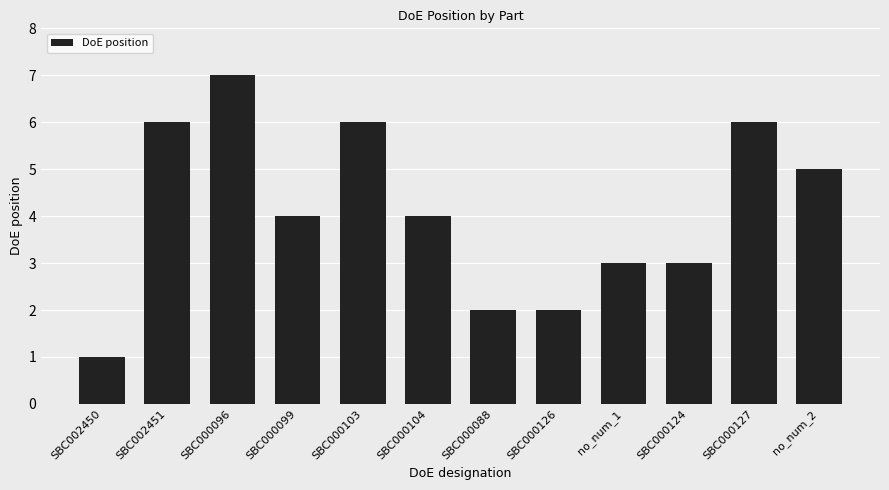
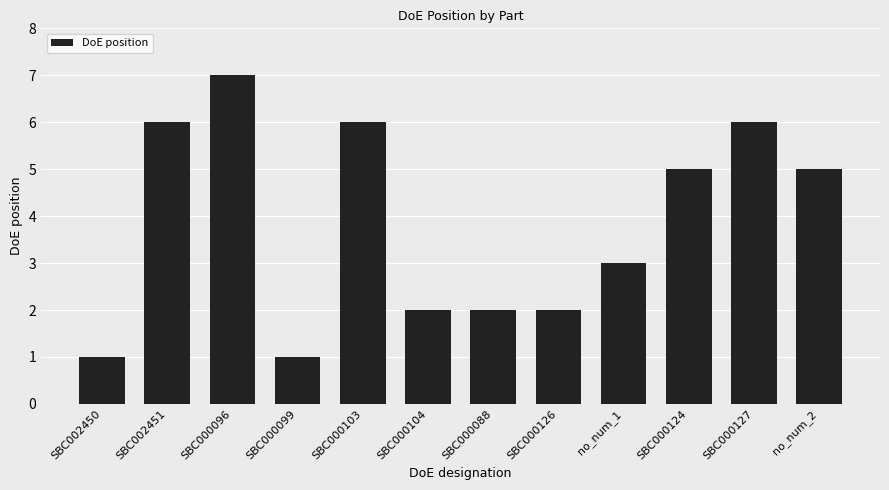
  {
    "SBC002450": 1,
    "SBC002451": 6,
    "SBC000096": 7,
-   "SBC000099": 4,
+   "SBC000099": 1,
    "SBC000103": 6,
-   "SBC000104": 4,
+   "SBC000104": 2,
    "SBC000088": 2,
    "SBC000126": 2,
    "no_num_1": 3,
-   "SBC000124": 3,
+   "SBC000124": 5,
    "SBC000127": 6,
    "no_num_2": 5
  }
